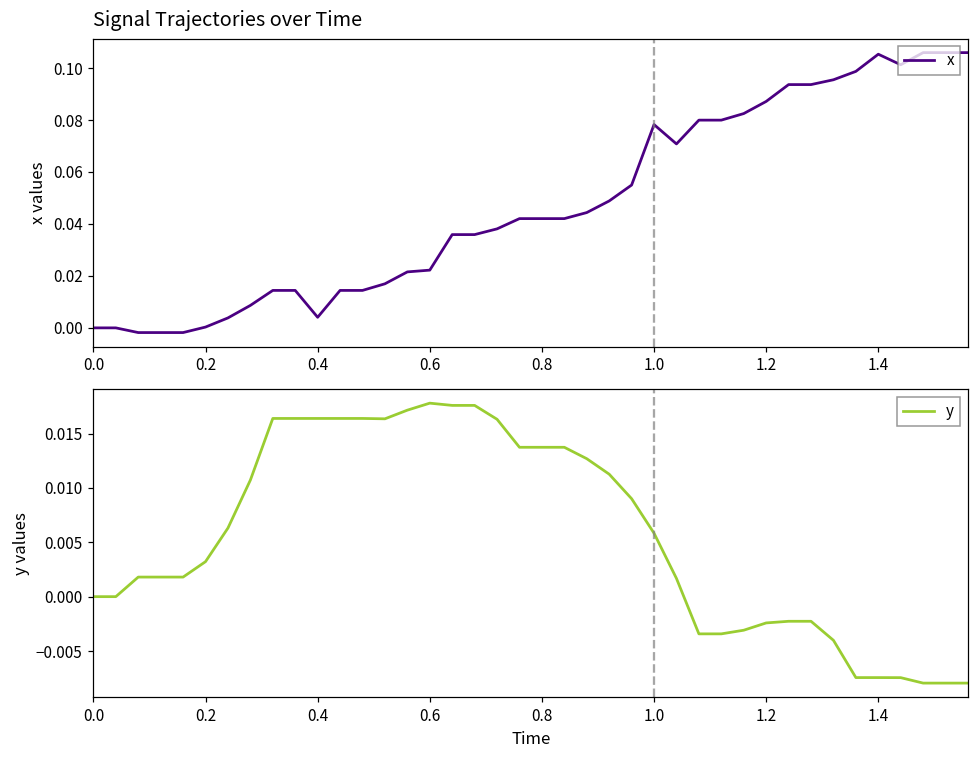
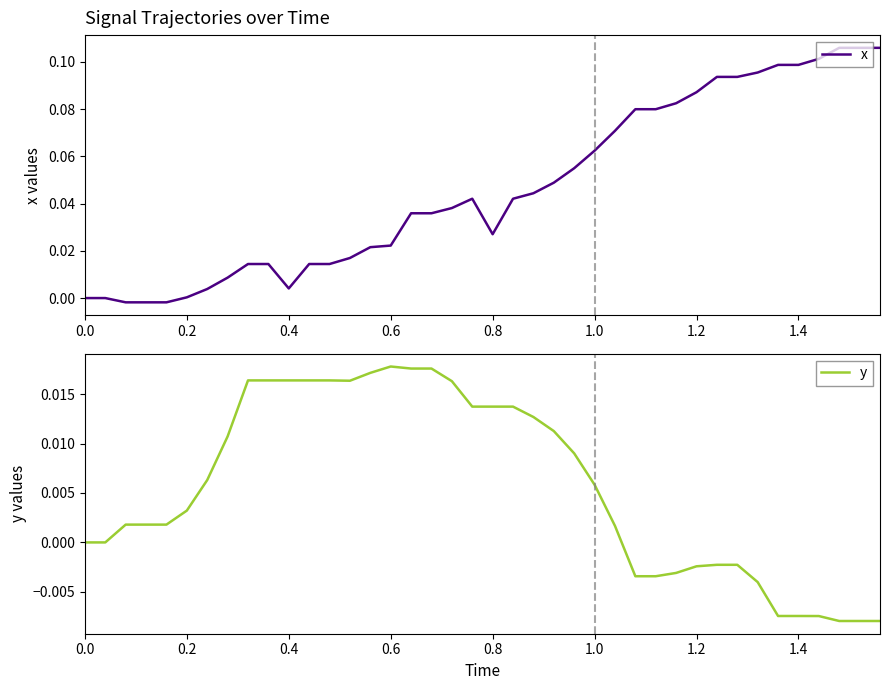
  {
    "Signal Trajectories over Time": {
      "0.0": 0.000,
      "0.2": 0.000,
      "0.4": 0.004,
      "0.6": 0.022,
-     "0.8": 0.042,
-     "1.0": 0.078,
+     "0.8": 0.027,
+     "1.0": 0.062,
      "1.2": 0.087,
-     "1.4": 0.105
+     "1.4": 0.099
    }
  }
